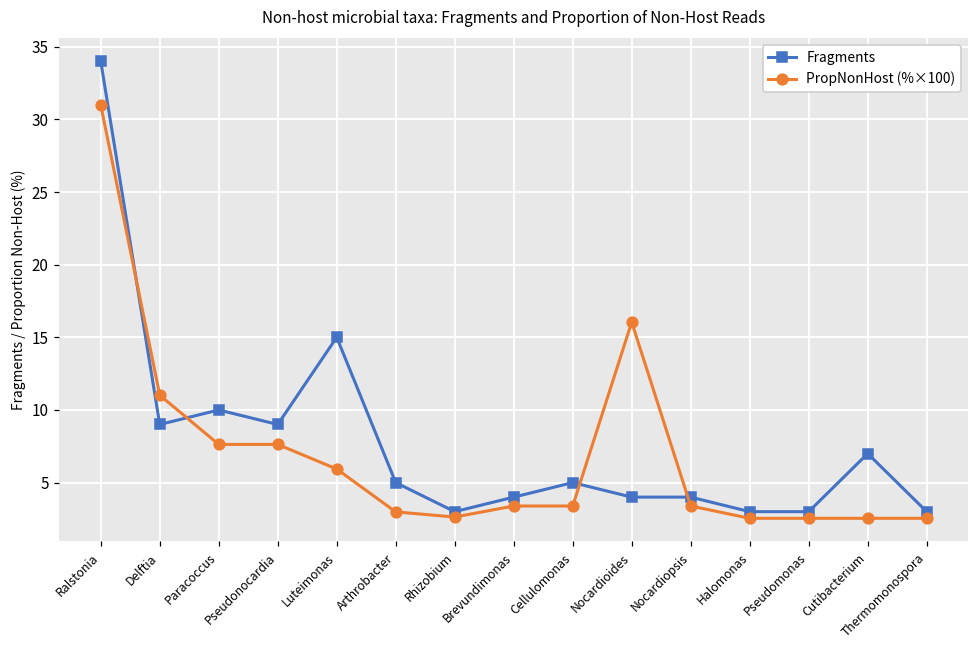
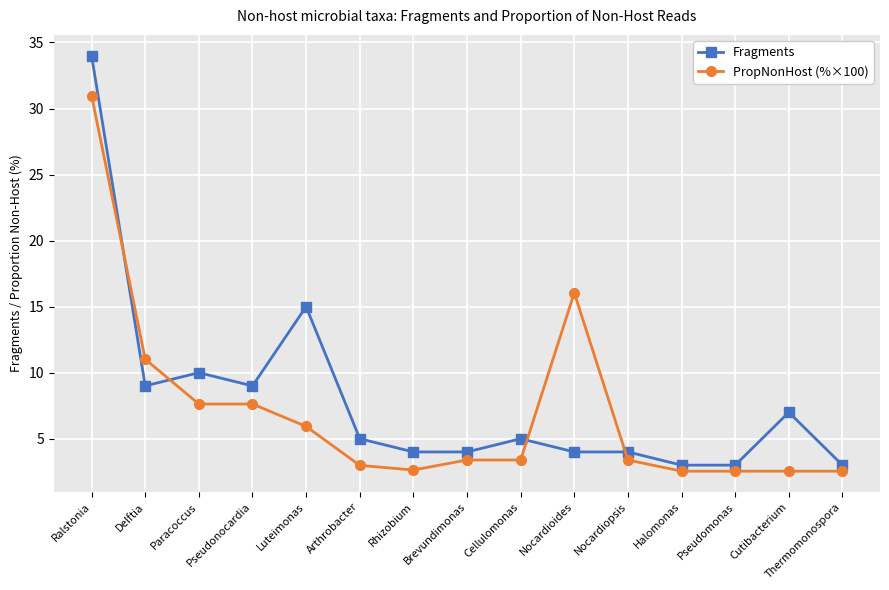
  {
    "Fragments": {
      "Ralstonia": 34,
      "Delftia": 9,
      "Paracoccus": 10,
      "Pseudonocardia": 9,
      "Luteimonas": 15,
      "Arthrobacter": 5,
-     "Rhizobium": 3,
+     "Rhizobium": 4,
      "Brevundimonas": 4,
      "Cellulomonas": 5,
      "Nocardioides": 4,
      "Nocardiopsis": 4,
      "Halomonas": 3,
      "Pseudomonas": 3,
      "Cutibacterium": 7,
      "Thermomonospora": 3
    },
    "PropNonHost (%×100)": {
      "Ralstonia": 31,
      "Delftia": 11,
      "Paracoccus": 7.6,
      "Pseudonocardia": 7.6,
      "Luteimonas": 6,
      "Arthrobacter": 3,
      "Rhizobium": 2.6,
      "Brevundimonas": 3.4,
      "Cellulomonas": 3.4,
      "Nocardioides": 16,
      "Nocardiopsis": 3.4,
      "Halomonas": 2.5,
      "Pseudomonas": 2.5,
      "Cutibacterium": 2.5,
      "Thermomonospora": 2.5
    }
  }
